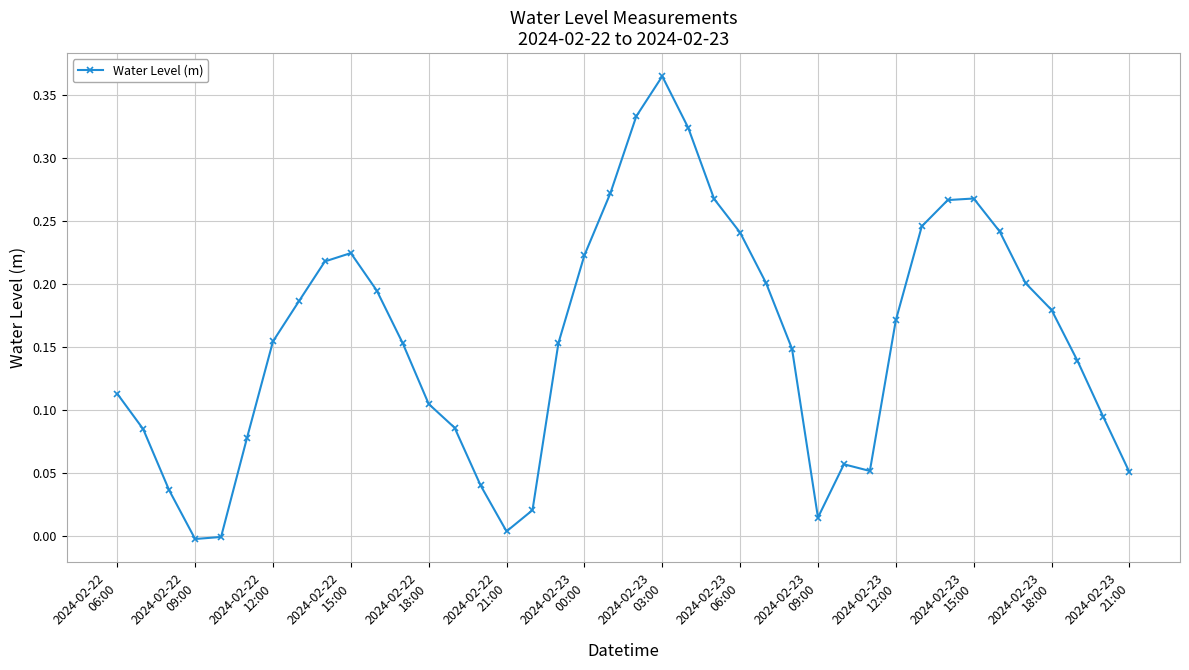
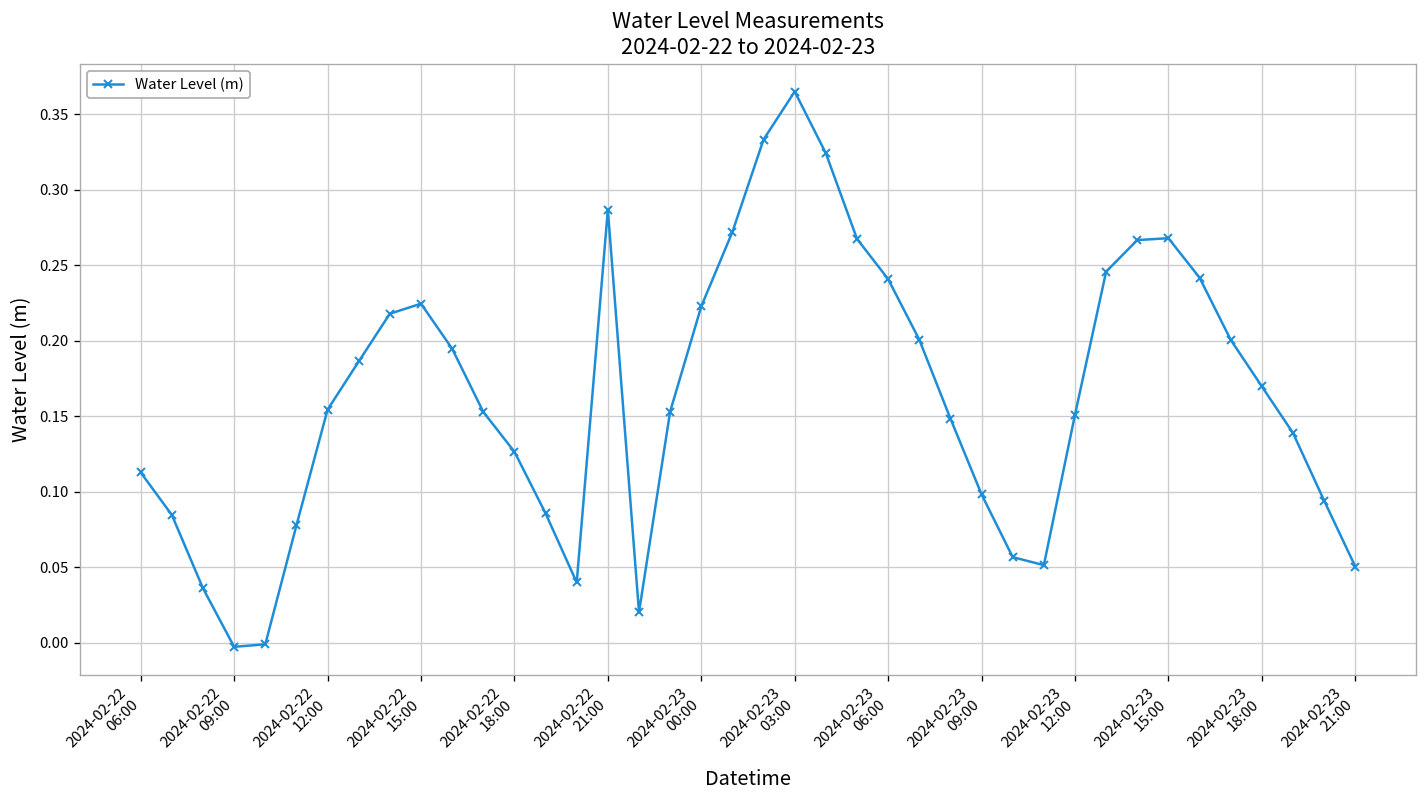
  {
    "2024-02-22 06:00": 0.113,
    "2024-02-22 09:00": -0.003,
    "2024-02-22 12:00": 0.154,
    "2024-02-22 15:00": 0.225,
-   "2024-02-22 18:00": 0.105,
-   "2024-02-22 21:00": 0.004,
+   "2024-02-22 18:00": 0.127,
+   "2024-02-22 21:00": 0.287,
    "2024-02-23 00:00": 0.223,
    "2024-02-23 03:00": 0.365,
    "2024-02-23 06:00": 0.241,
-   "2024-02-23 09:00": 0.015,
-   "2024-02-23 12:00": 0.171,
+   "2024-02-23 09:00": 0.098,
+   "2024-02-23 12:00": 0.151,
    "2024-02-23 15:00": 0.268,
-   "2024-02-23 18:00": 0.179,
+   "2024-02-23 18:00": 0.170,
    "2024-02-23 21:00": 0.051
  }
